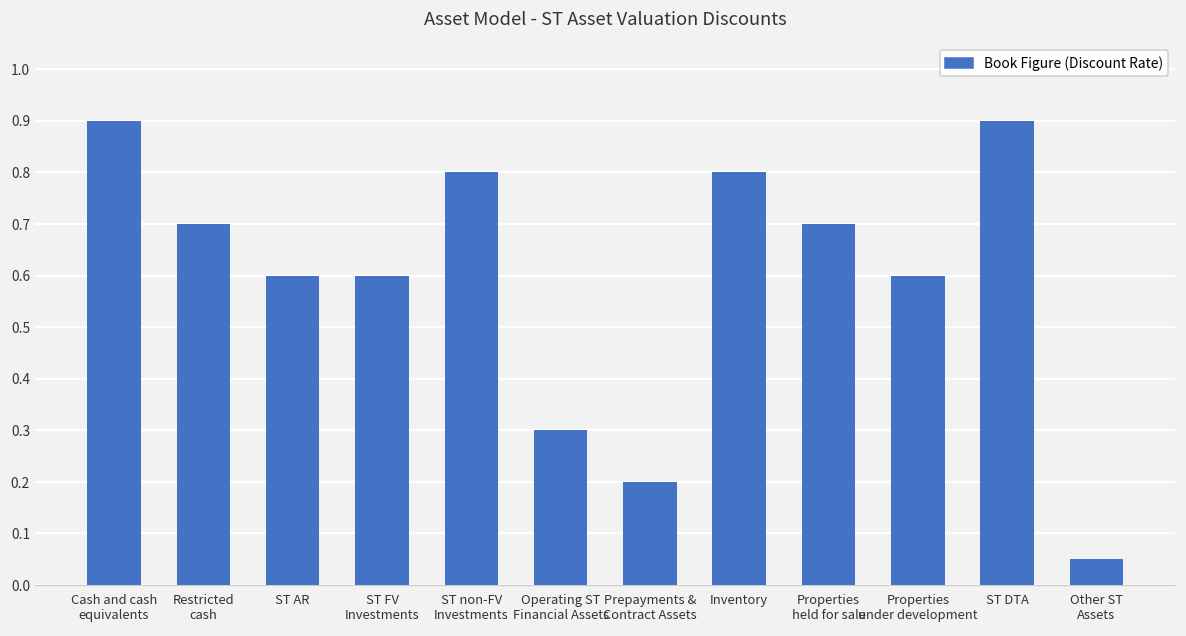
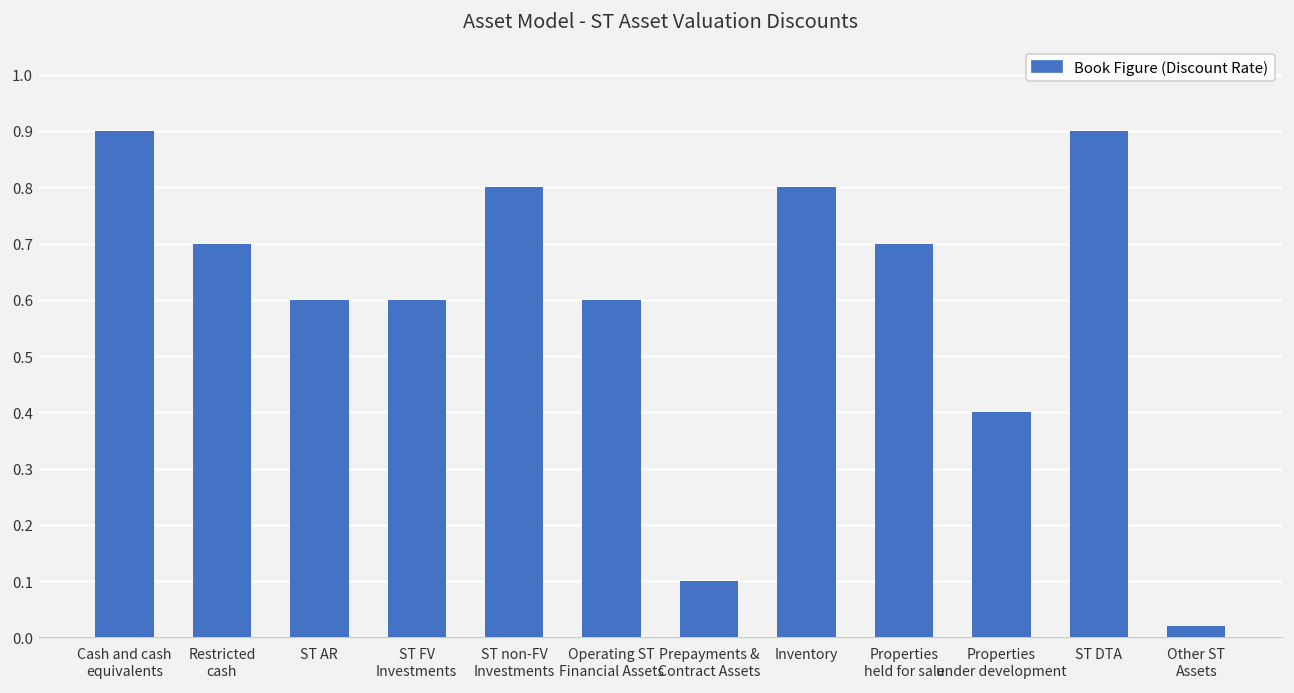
  {
    "Cash and cash equivalents": 0.90,
    "Restricted cash": 0.70,
    "ST AR": 0.60,
    "ST FV Investments": 0.60,
    "ST non-FV Investments": 0.80,
-   "Operating ST Financial Assets": 0.3,
-   "Prepayments & Contract Assets": 0.2,
+   "Operating ST Financial Assets": 0.6,
+   "Prepayments & Contract Assets": 0.1,
    "Inventory": 0.80,
    "Properties held for sale": 0.70,
-   "Properties under development": 0.6,
+   "Properties under development": 0.4,
    "ST DTA": 0.90,
-   "Other ST Assets": 0.05
+   "Other ST Assets": 0.02
  }
